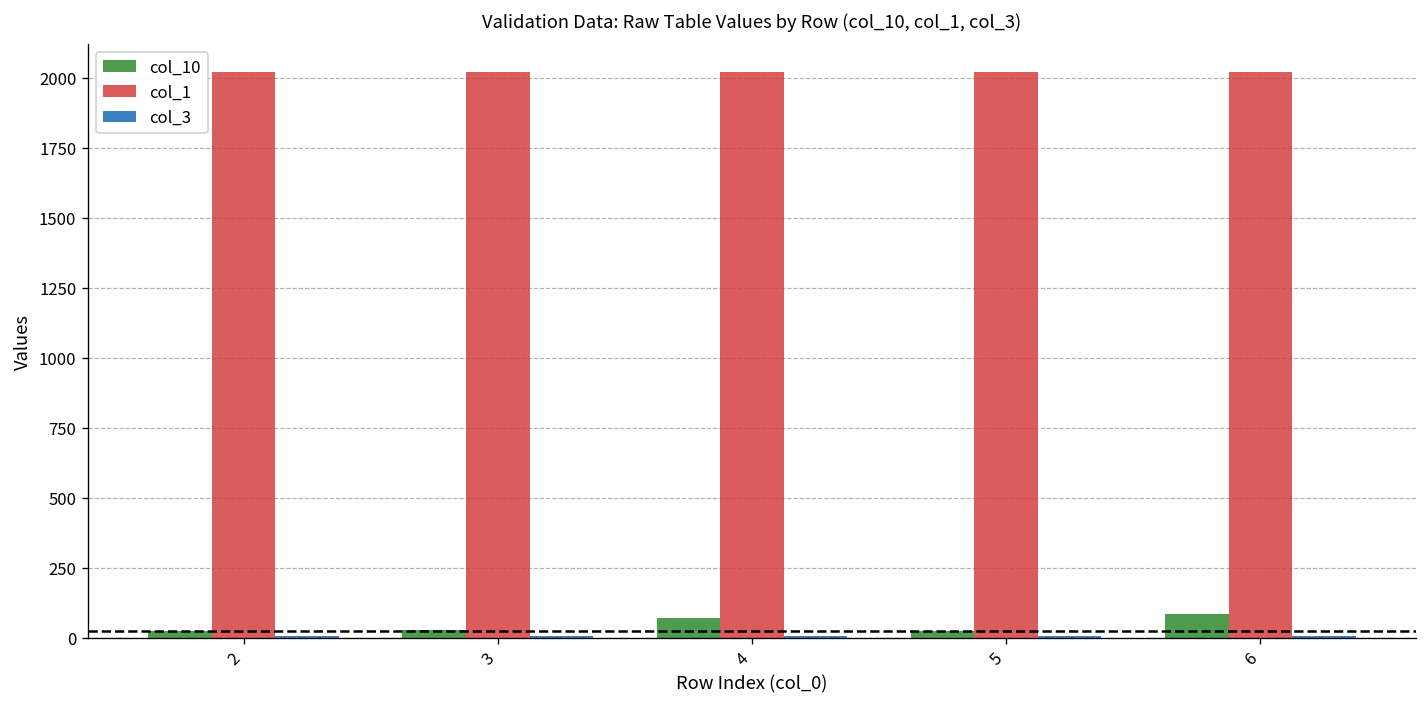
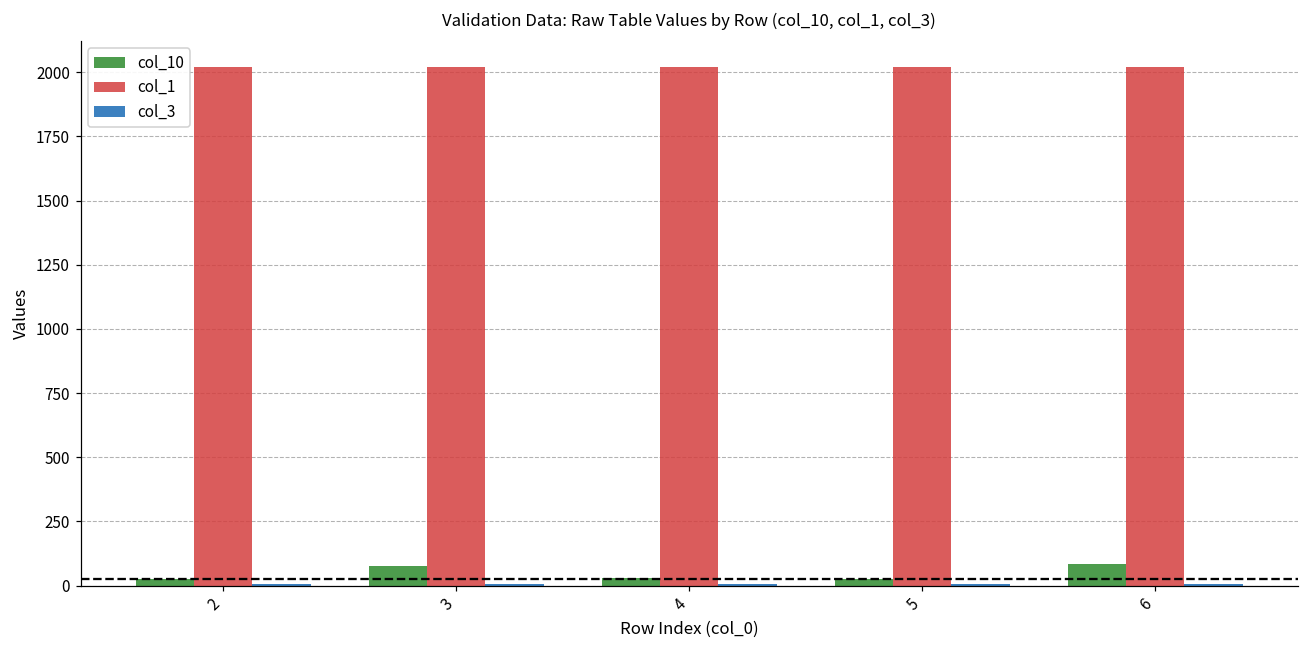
  {
    "col_10": {
      "2": 30,
-     "3": 30,
-     "4": 70,
+     "3": 80,
+     "4": 30,
      "5": 30,
      "6": 80
    },
    "col_1": {
      "2": 2020,
      "3": 2020,
      "4": 2020,
      "5": 2020,
      "6": 2020
    }
  }
